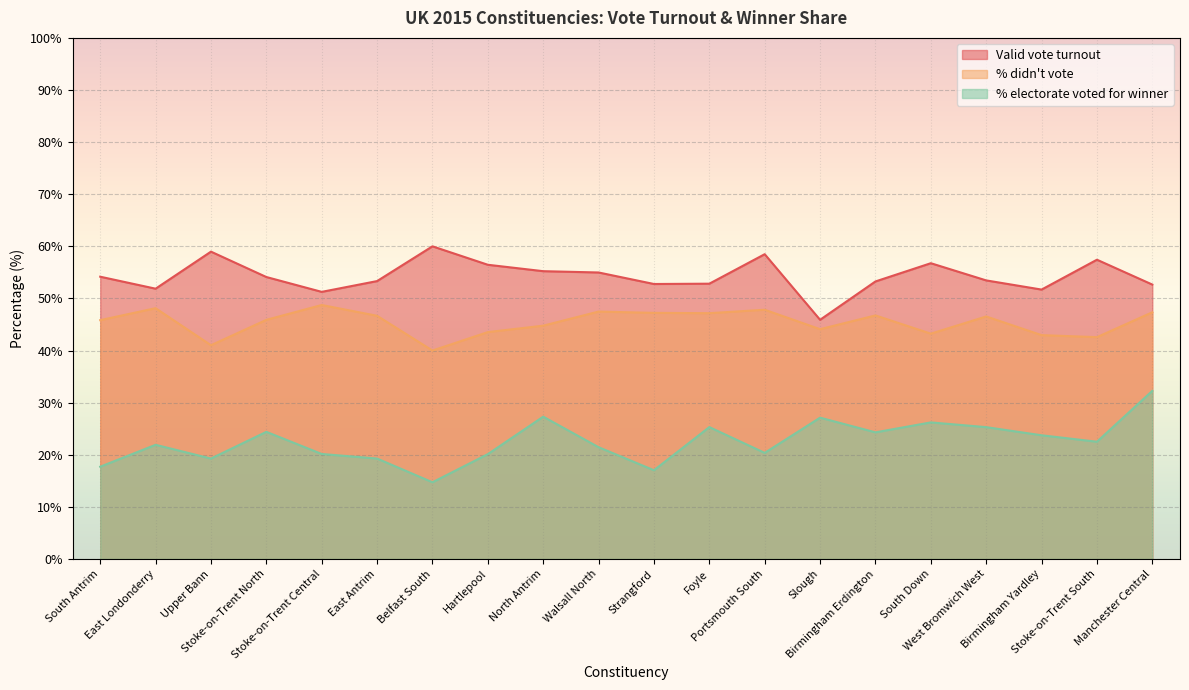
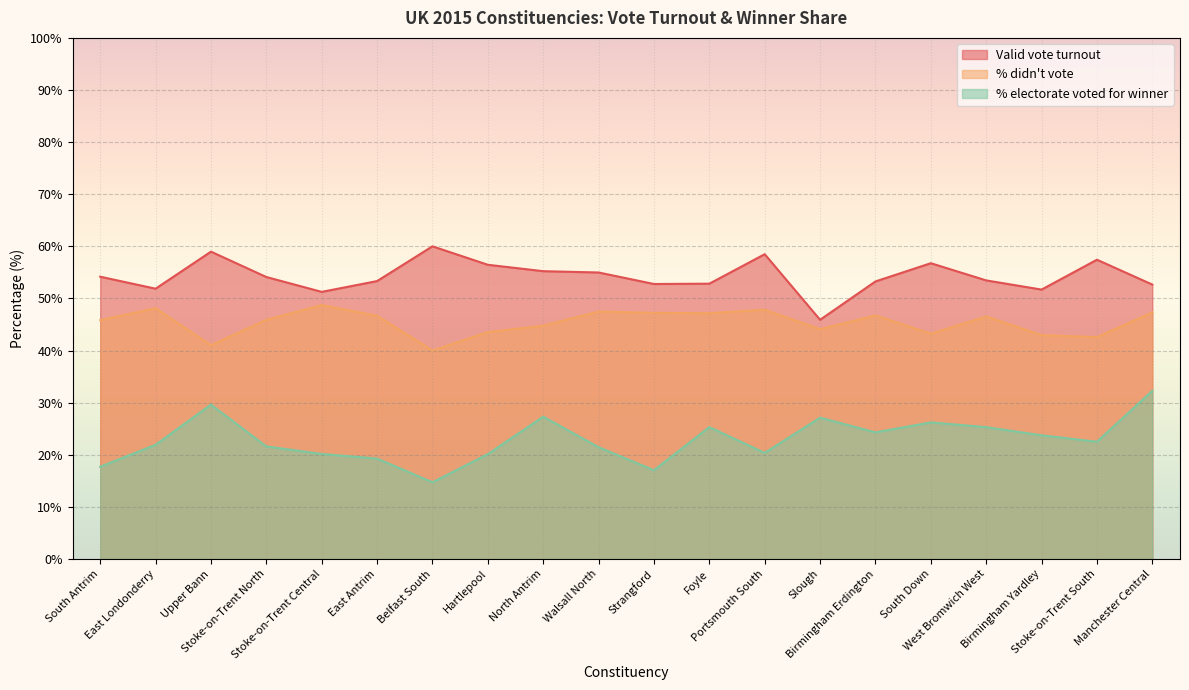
  {
    "Valid vote turnout": {
      "South Antrim": "54%",
      "East Londonderry": "52%",
      "Upper Bann": "59%",
      "Stoke-on-Trent North": "54%",
      "Stoke-on-Trent Central": "51%",
      "East Antrim": "53%",
      "Belfast South": "60%",
      "Hartlepool": "56%",
      "North Antrim": "55%",
      "Walsall North": "55%",
      "Strangford": "53%",
      "Foyle": "53%",
      "Portsmouth South": "58%",
      "Slough": "46%",
      "Birmingham Erdington": "53%",
      "South Down": "57%",
      "West Bromwich West": "53%",
      "Birmingham Yardley": "52%",
      "Stoke-on-Trent South": "57%",
      "Manchester Central": "53%"
    },
    "% didn't vote": {
      "South Antrim": "46%",
      "East Londonderry": "48%",
      "Upper Bann": "41%",
      "Stoke-on-Trent North": "46%",
      "Stoke-on-Trent Central": "49%",
      "East Antrim": "47%",
      "Belfast South": "40%",
      "Hartlepool": "44%",
      "North Antrim": "45%",
      "Walsall North": "47%",
      "Strangford": "47%",
      "Foyle": "47%",
      "Portsmouth South": "48%",
      "Slough": "44%",
      "Birmingham Erdington": "47%",
      "South Down": "43%",
      "West Bromwich West": "47%",
      "Birmingham Yardley": "43%",
      "Stoke-on-Trent South": "43%",
      "Manchester Central": "47%"
    },
    "% electorate voted for winner": {
      "South Antrim": "18%",
      "East Londonderry": "22%",
-     "Upper Bann": "19%",
-     "Stoke-on-Trent North": "24%",
+     "Upper Bann": "30%",
+     "Stoke-on-Trent North": "22%",
      "Stoke-on-Trent Central": "20%",
      "East Antrim": "19%",
      "Belfast South": "15%",
      "Hartlepool": "20%",
      "North Antrim": "27%",
      "Walsall North": "21%",
      "Strangford": "17%",
      "Foyle": "25%",
      "Portsmouth South": "20%",
      "Slough": "27%",
      "Birmingham Erdington": "24%",
      "South Down": "26%",
      "West Bromwich West": "25%",
      "Birmingham Yardley": "24%",
      "Stoke-on-Trent South": "23%",
      "Manchester Central": "32%"
    }
  }
